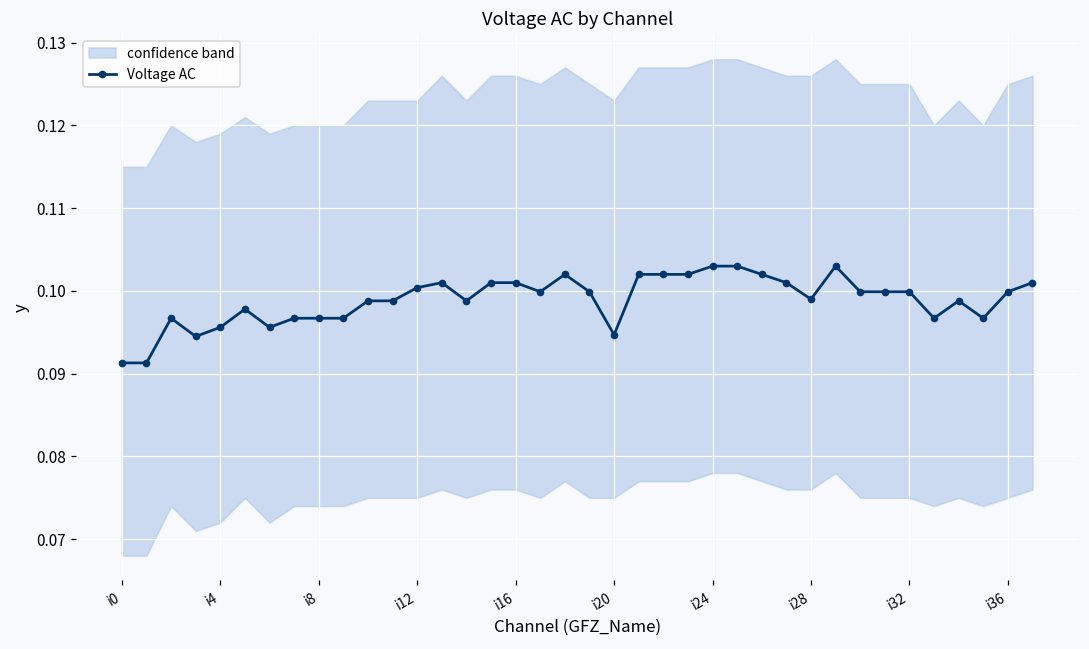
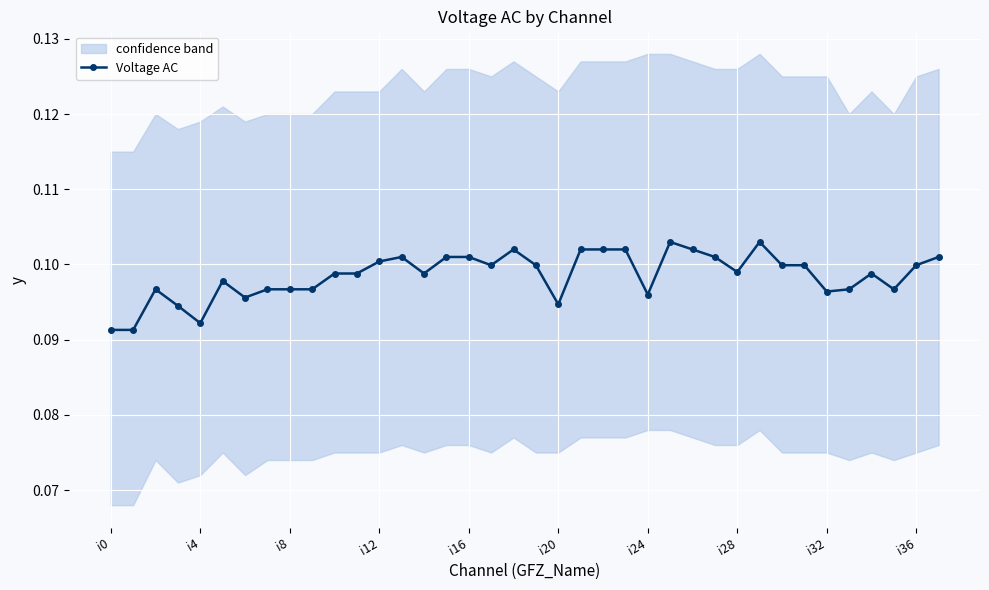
  {
    "Voltage AC": {
      "i0": 0.091,
-     "i4": 0.096,
+     "i4": 0.092,
      "i8": 0.097,
      "i12": 0.100,
      "i16": 0.101,
      "i20": 0.095,
-     "i24": 0.103,
+     "i24": 0.096,
      "i28": 0.099,
-     "i32": 0.100,
+     "i32": 0.096,
      "i36": 0.100
    }
  }
